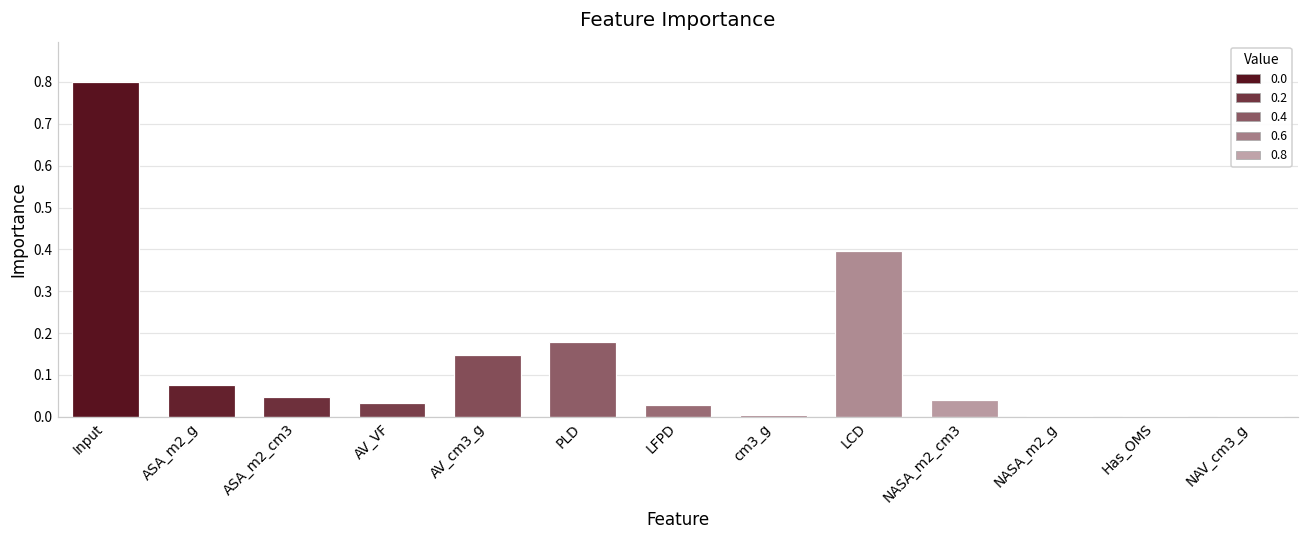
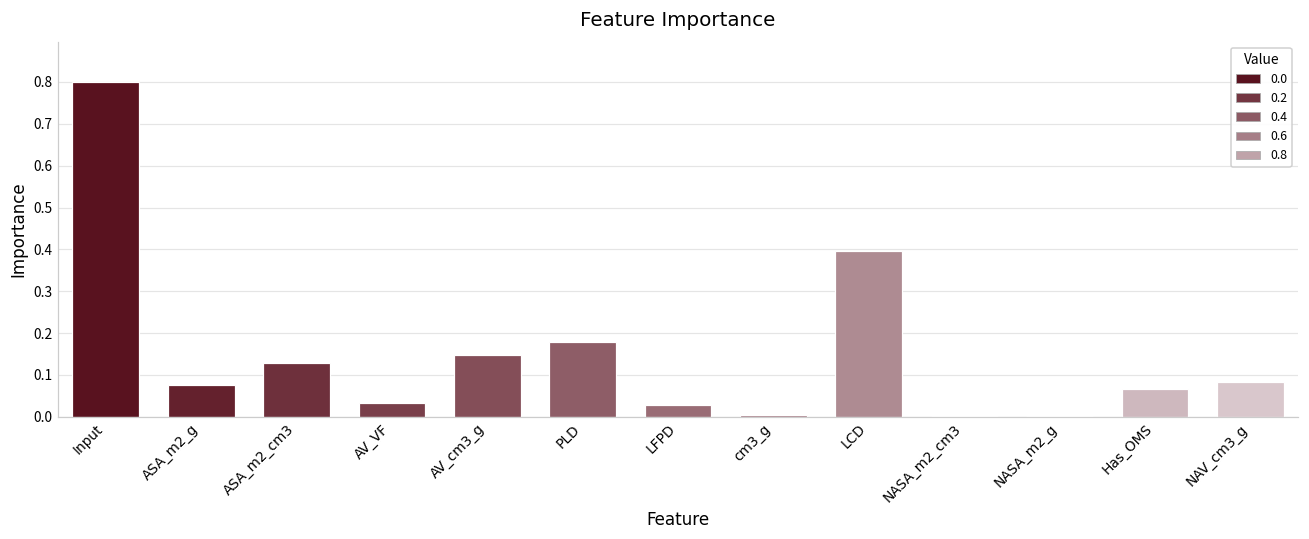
  {
    "Input": 0.80,
    "ASA_m2_g": 0.07,
-   "ASA_m2_cm3": 0.05,
+   "ASA_m2_cm3": 0.13,
    "AV_VF": 0.03,
    "AV_cm3_g": 0.15,
    "PLD": 0.18,
    "LFPD": 0.03,
    "LCD": 0.40,
-   "NASA_m2_cm3": 0.04,
-   "Has_OMS": 0.00,
-   "NAV_cm3_g": 0.00
+   "NASA_m2_cm3": 0.00,
+   "Has_OMS": 0.07,
+   "NAV_cm3_g": 0.08
  }
